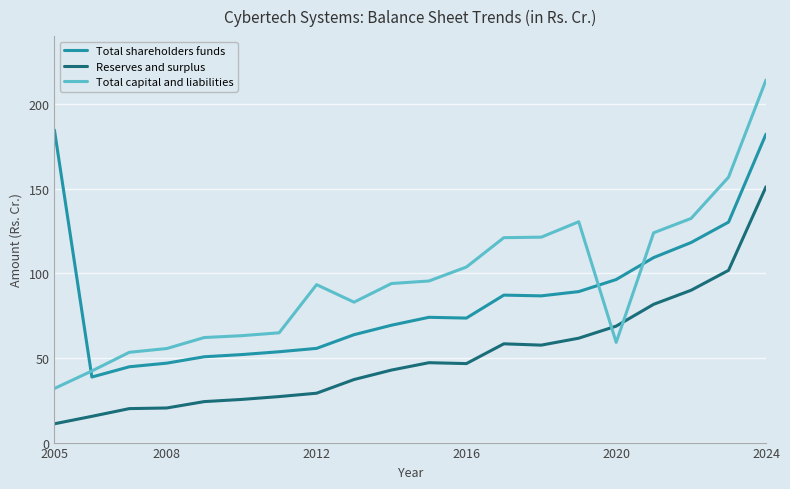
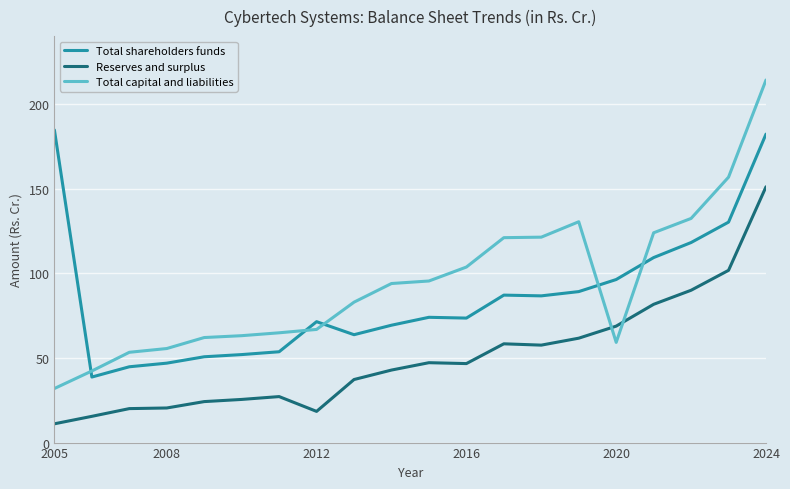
  {
    "Total shareholders funds": {
      "2005": 185,
      "2008": 47,
-     "2012": 56,
+     "2012": 71,
      "2016": 74,
      "2020": 96,
      "2024": 182
    },
    "Reserves and surplus": {
      "2005": 11,
      "2008": 20,
-     "2012": 29,
+     "2012": 18,
      "2016": 47,
      "2020": 69,
      "2024": 151
    },
    "Total capital and liabilities": {
      "2005": 32,
      "2008": 56,
-     "2012": 93,
+     "2012": 67,
      "2016": 104,
      "2020": 59,
      "2024": 214
    }
  }
